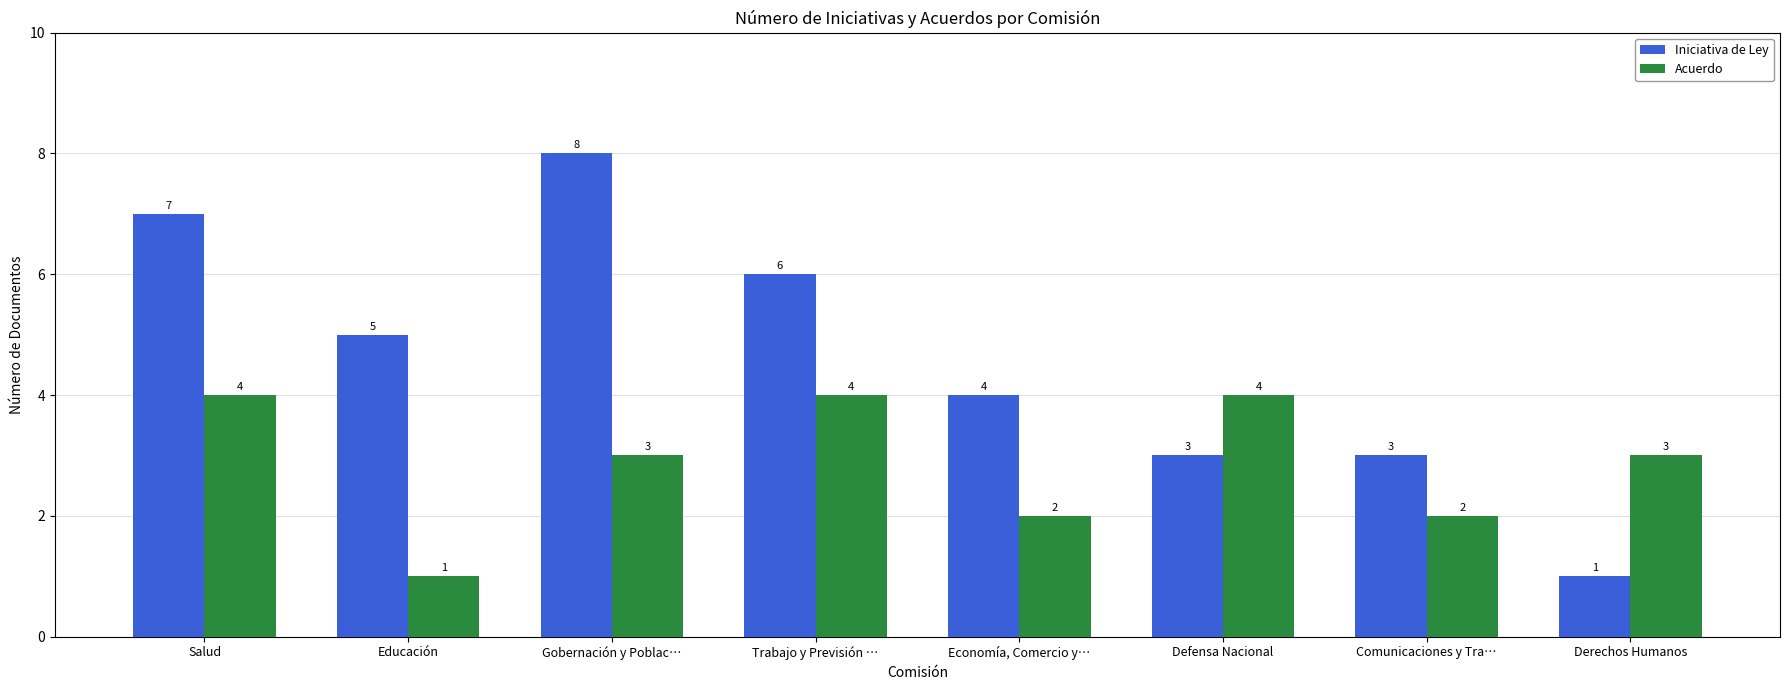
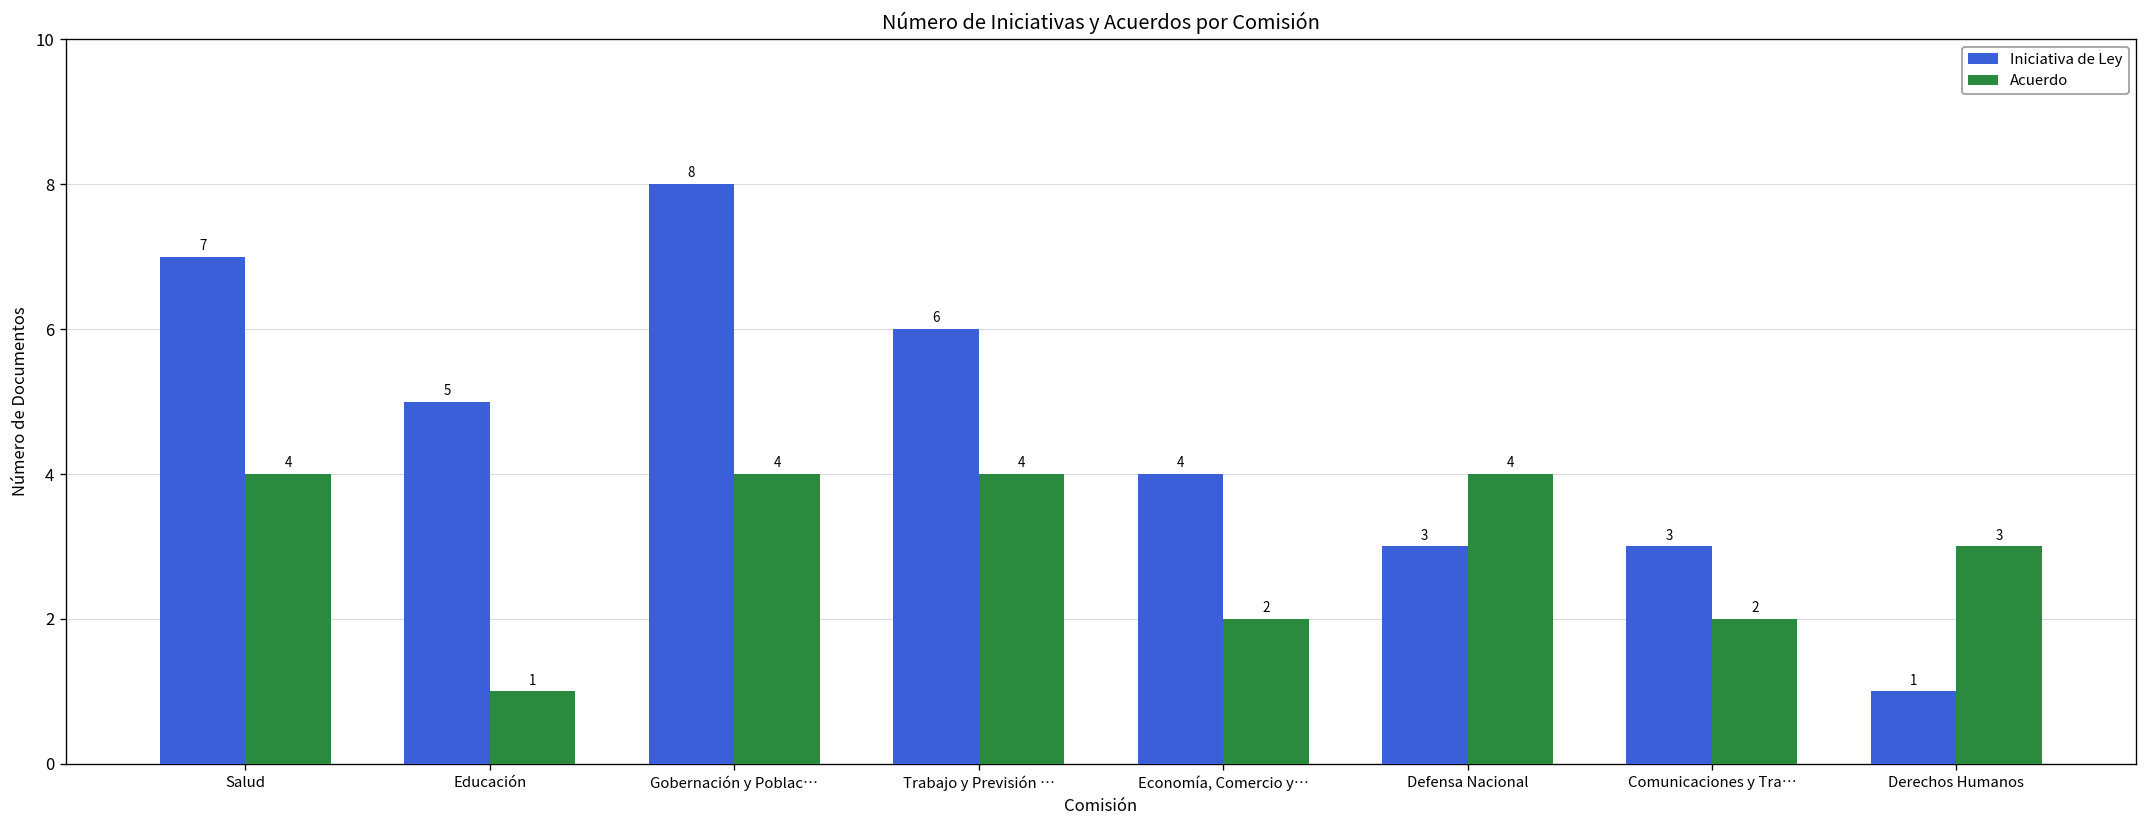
  {
    "Iniciativa de Ley": {
      "Salud": 7,
      "Educación": 5,
      "Gobernación y Poblac…": 8,
      "Trabajo y Previsión …": 6,
      "Economía, Comercio y…": 4,
      "Defensa Nacional": 3,
      "Comunicaciones y Tra…": 3,
      "Derechos Humanos": 1
    },
    "Acuerdo": {
      "Salud": 4,
      "Educación": 1,
-     "Gobernación y Poblac…": 3,
+     "Gobernación y Poblac…": 4,
      "Trabajo y Previsión …": 4,
      "Economía, Comercio y…": 2,
      "Defensa Nacional": 4,
      "Comunicaciones y Tra…": 2,
      "Derechos Humanos": 3
    }
  }
